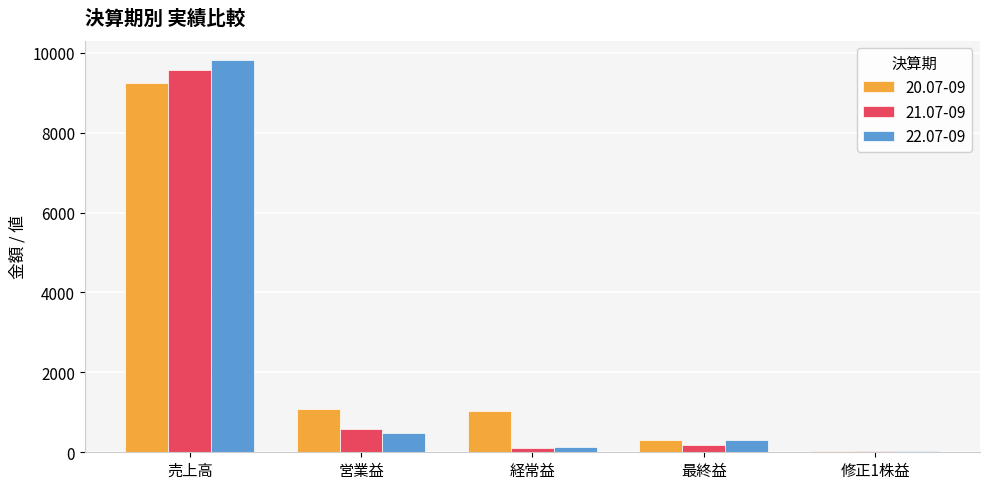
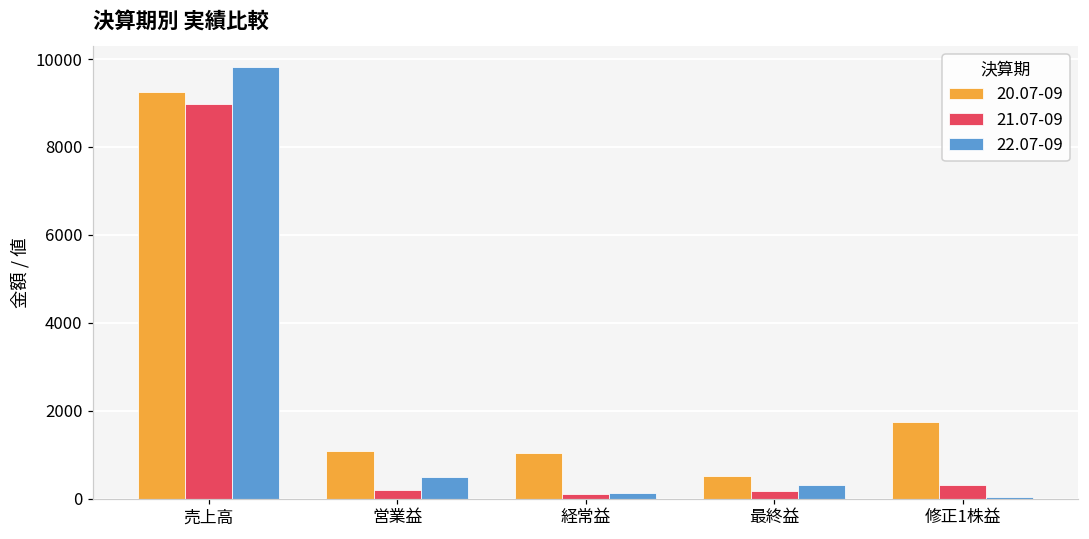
  {
    "20.07-09": {
      "売上高": 9200,
      "営業益": 1100,
      "経常益": 1000,
-     "最終益": 300,
-     "修正1株益": 0
+     "最終益": 500,
+     "修正1株益": 1800
    },
    "21.07-09": {
-     "売上高": 9600,
-     "営業益": 600,
+     "売上高": 9000,
+     "営業益": 200,
      "経常益": 100,
      "最終益": 200,
-     "修正1株益": 0
+     "修正1株益": 300
    },
    "22.07-09": {
      "売上高": 9800,
      "営業益": 500,
      "経常益": 100,
      "最終益": 300
    }
  }
